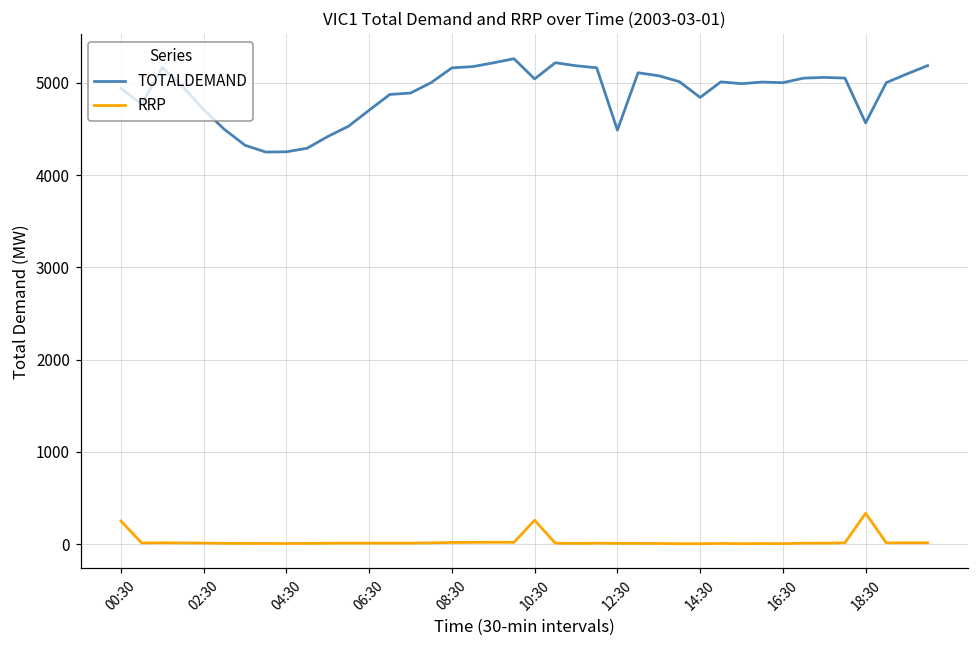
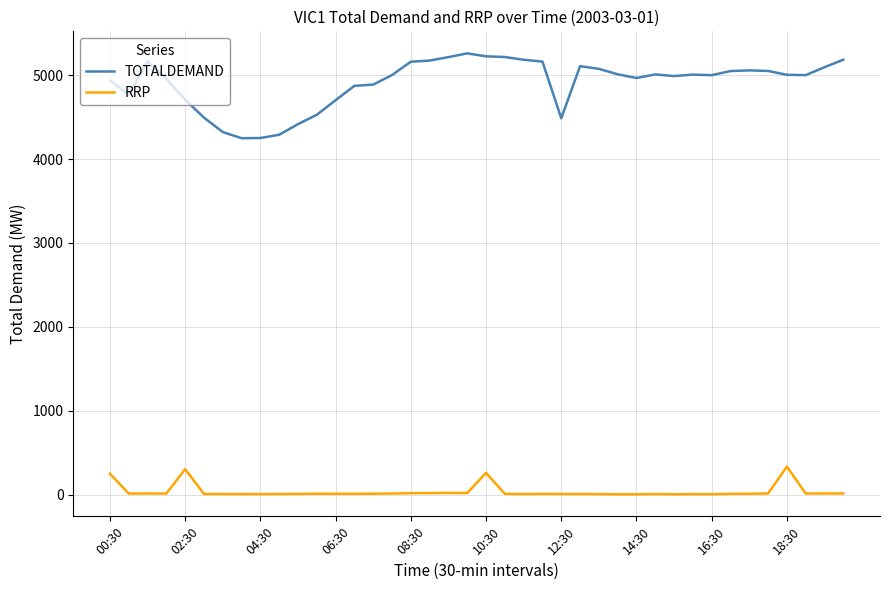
  {
    "TOTALDEMAND": {
      "04:30": 4300,
      "06:30": 4700,
      "08:30": 5200,
-     "10:30": 5000,
+     "10:30": 5200,
      "12:30": 4500,
-     "14:30": 4800,
+     "14:30": 5000,
      "16:30": 5000,
-     "18:30": 4600
+     "18:30": 5000
    },
    "RRP": {
      "00:30": 300,
-     "02:30": 0,
+     "02:30": 300,
      "04:30": 0,
      "06:30": 0,
      "08:30": 0,
      "10:30": 300,
      "12:30": 0,
      "14:30": 0,
      "16:30": 0,
      "18:30": 300
    }
  }
